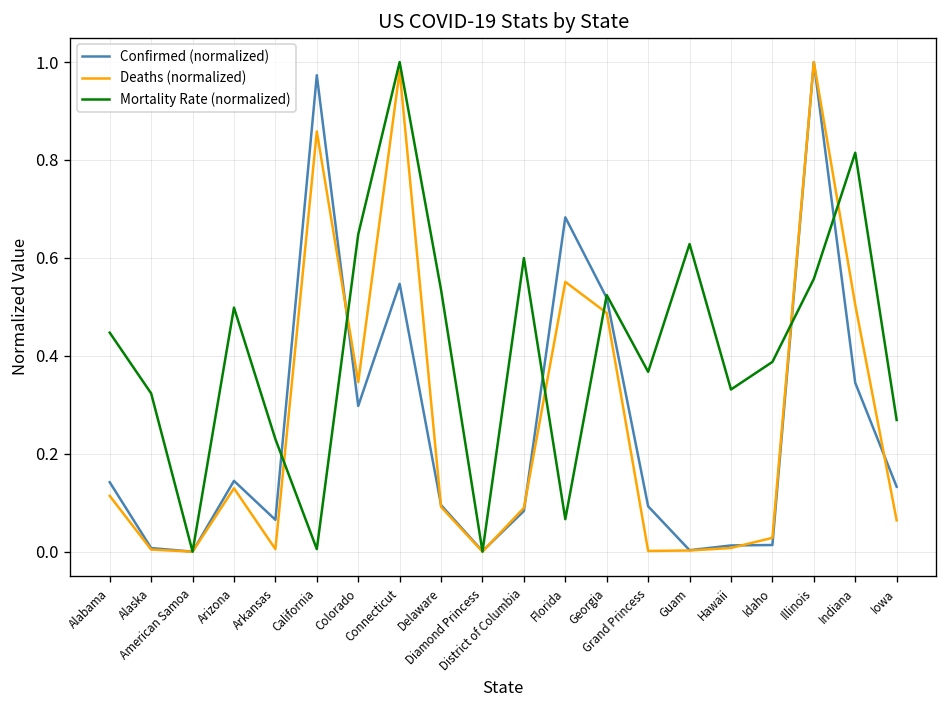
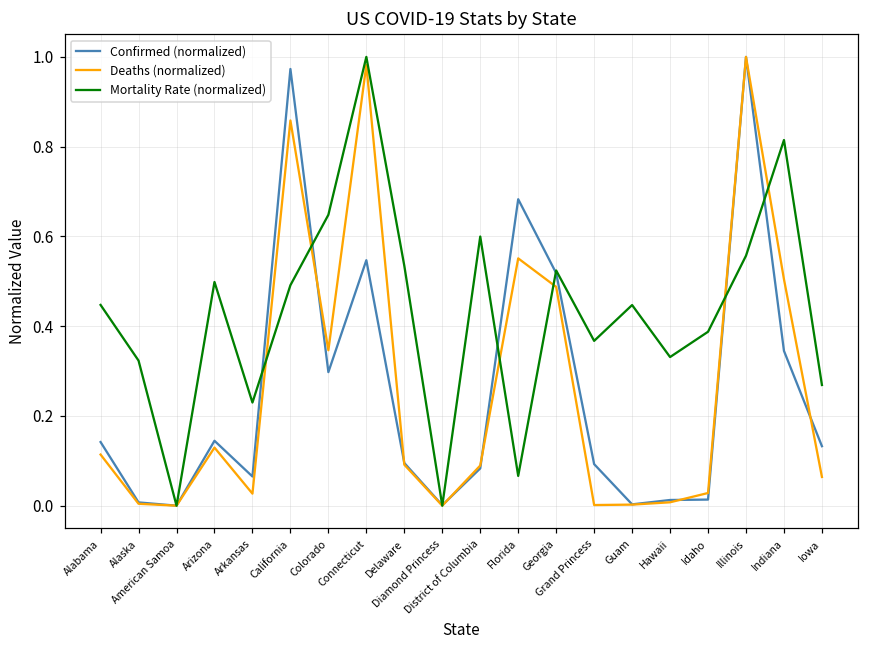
  {
    "Confirmed (normalized)": {
      "Alabama": 0.14,
      "Arizona": 0.14,
      "Arkansas": 0.07,
      "California": 0.97,
      "Colorado": 0.30,
      "Connecticut": 0.55,
      "District of Columbia": 0.08,
      "Florida": 0.68,
      "Grand Princess": 0.09,
      "Idaho": 0.01,
      "Indiana": 0.34,
      "Iowa": 0.13
    },
    "Deaths (normalized)": {
      "Alabama": 0.11,
      "Arizona": 0.13,
-     "Arkansas": 0.01,
+     "Arkansas": 0.03,
      "California": 0.86,
      "Colorado": 0.35,
      "Connecticut": 0.98,
      "District of Columbia": 0.09,
      "Florida": 0.55,
      "Georgia": 0.49,
      "Grand Princess": 0.00,
      "Idaho": 0.03,
      "Indiana": 0.50,
      "Iowa": 0.06
    },
    "Mortality Rate (normalized)": {
      "Alabama": 0.45,
      "Alaska": 0.32,
      "Arizona": 0.50,
      "Arkansas": 0.23,
-     "California": 0.01,
+     "California": 0.49,
      "Colorado": 0.65,
      "Connecticut": 1.00,
      "Delaware": 0.53,
      "District of Columbia": 0.60,
      "Florida": 0.07,
      "Grand Princess": 0.37,
-     "Guam": 0.63,
+     "Guam": 0.45,
      "Hawaii": 0.33,
      "Idaho": 0.39,
      "Illinois": 0.56,
      "Indiana": 0.81,
      "Iowa": 0.27
    }
  }
